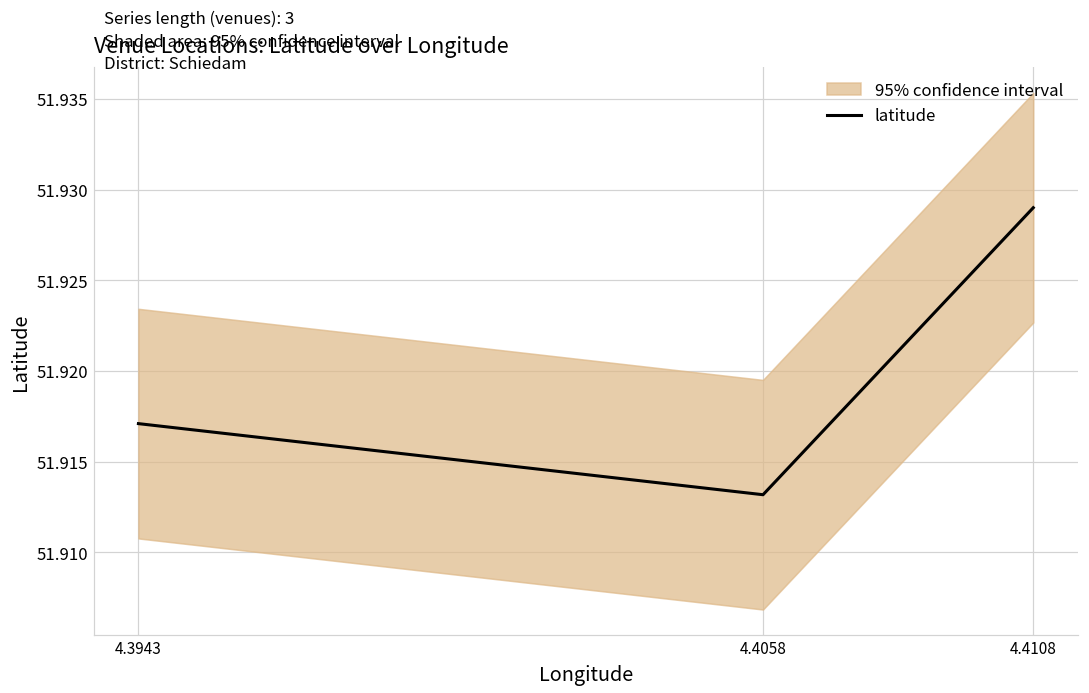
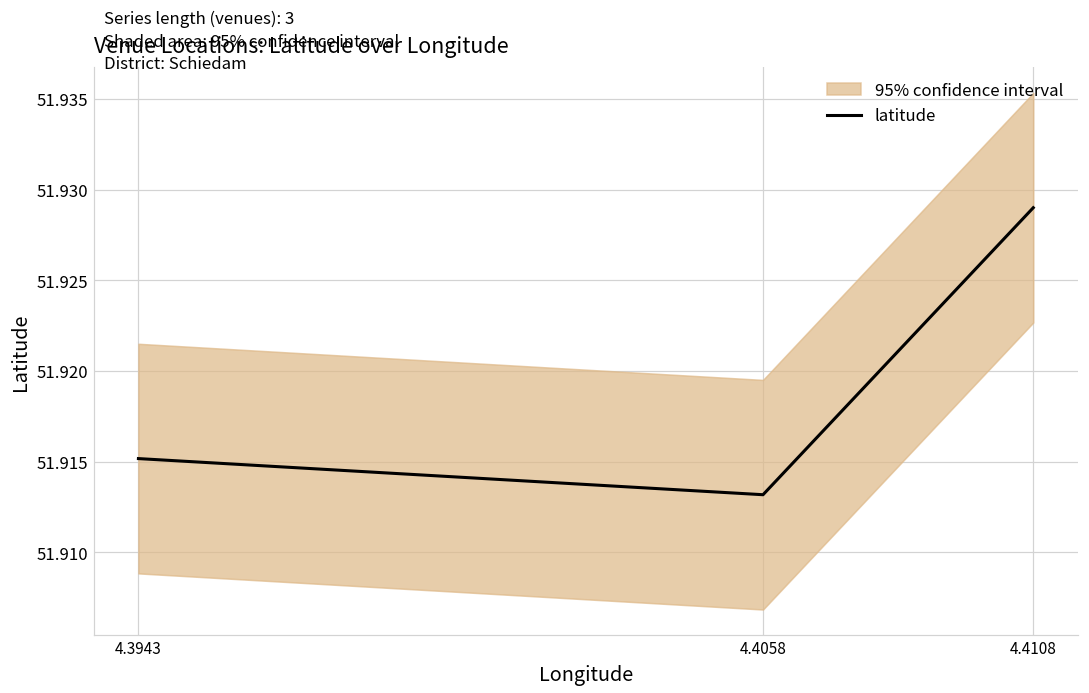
  {
    "latitude": {
-     "4.3943": 51.9171,
+     "4.3943": 51.9152,
      "4.4058": 51.9132,
      "4.4108": 51.9290
    }
  }
